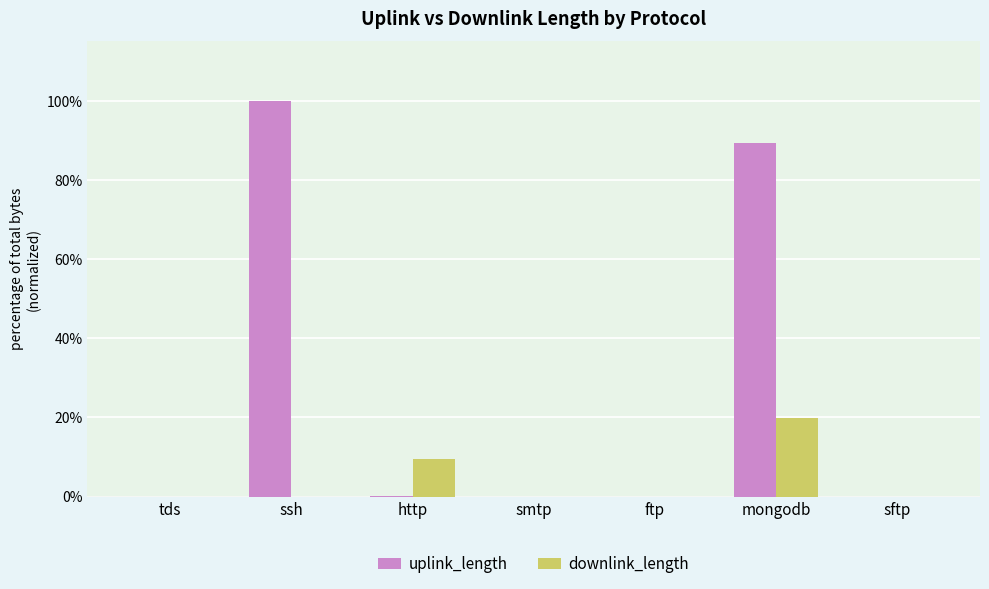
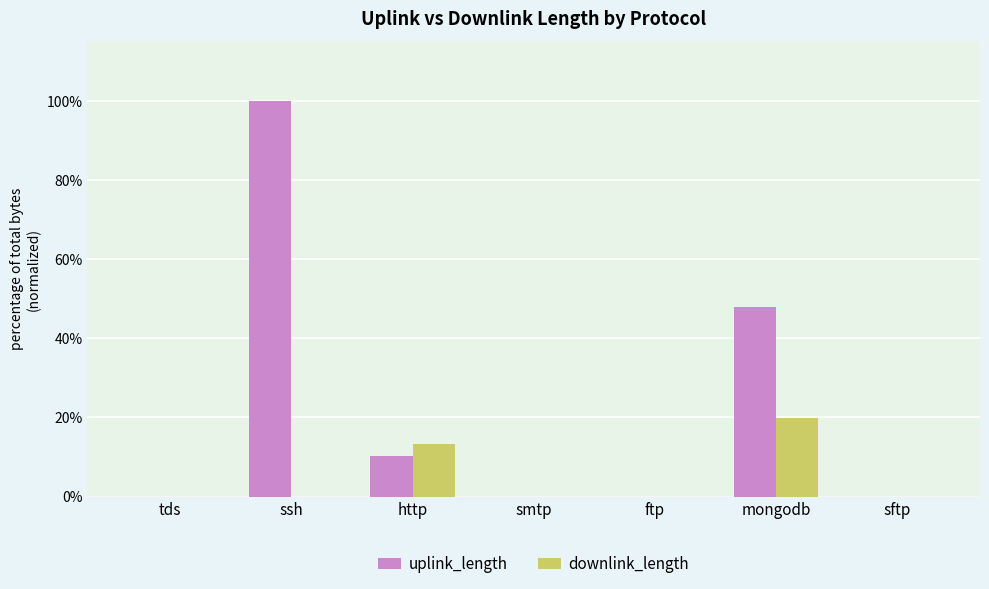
  {
    "uplink_length": {
      "ssh": "100%",
-     "http": "0%",
-     "mongodb": "89%"
+     "http": "10%",
+     "mongodb": "48%"
    },
    "downlink_length": {
-     "http": "9%",
+     "http": "13%",
      "mongodb": "20%"
    }
  }
